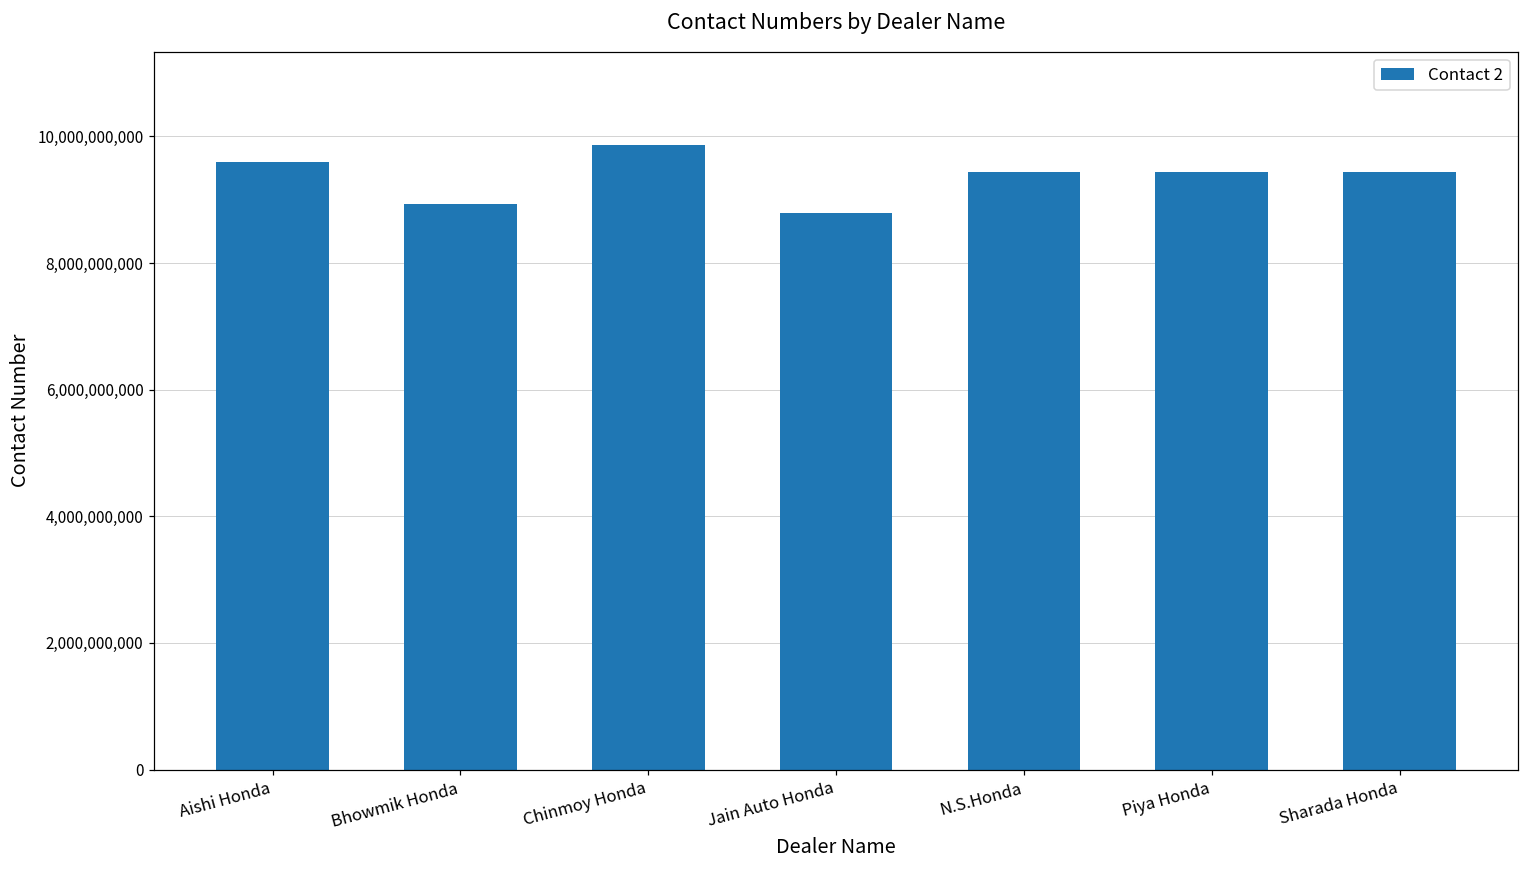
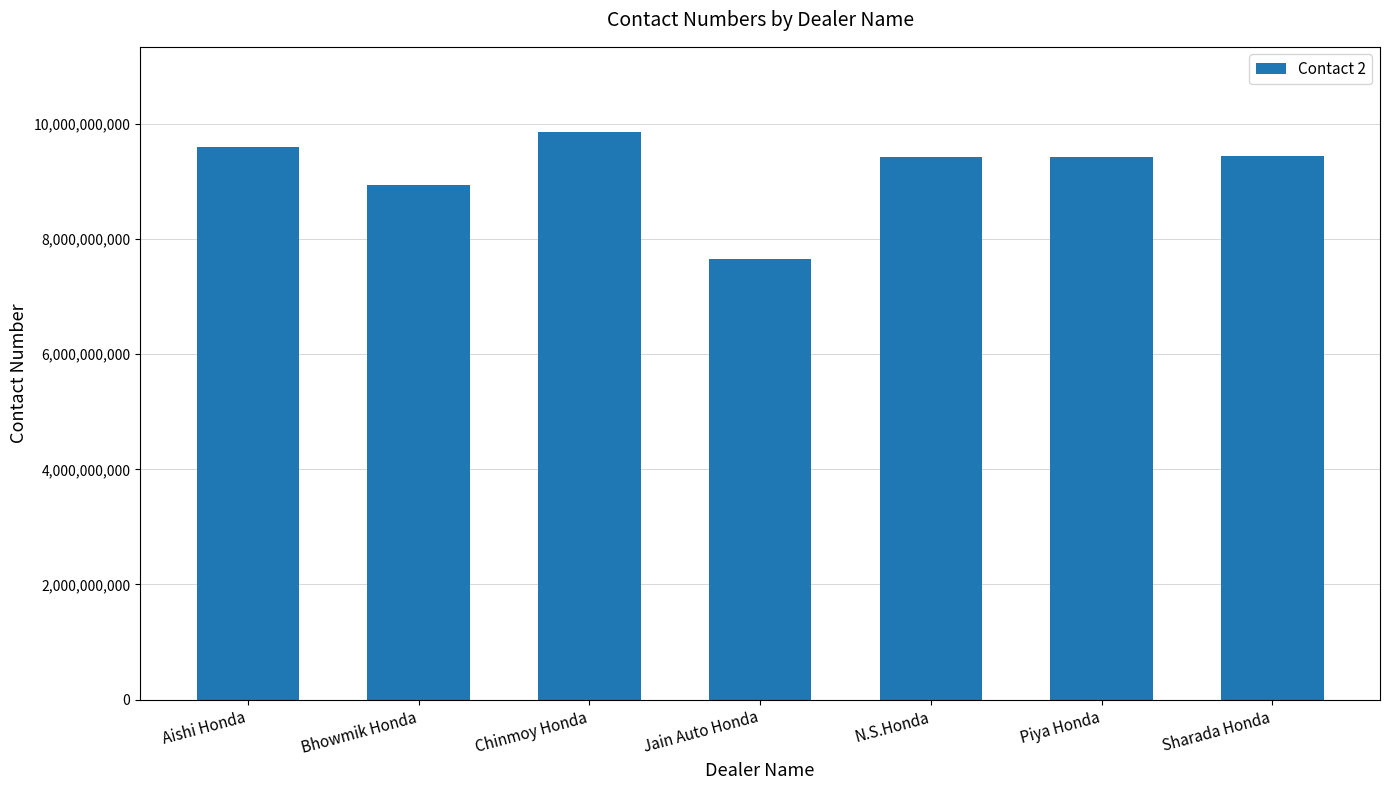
  {
    "Aishi Honda": "9,600,000,000",
    "Bhowmik Honda": "8,900,000,000",
    "Chinmoy Honda": "9,900,000,000",
-   "Jain Auto Honda": "8,800,000,000",
+   "Jain Auto Honda": "7,600,000,000",
    "N.S.Honda": "9,400,000,000",
    "Piya Honda": "9,400,000,000",
    "Sharada Honda": "9,400,000,000"
  }
